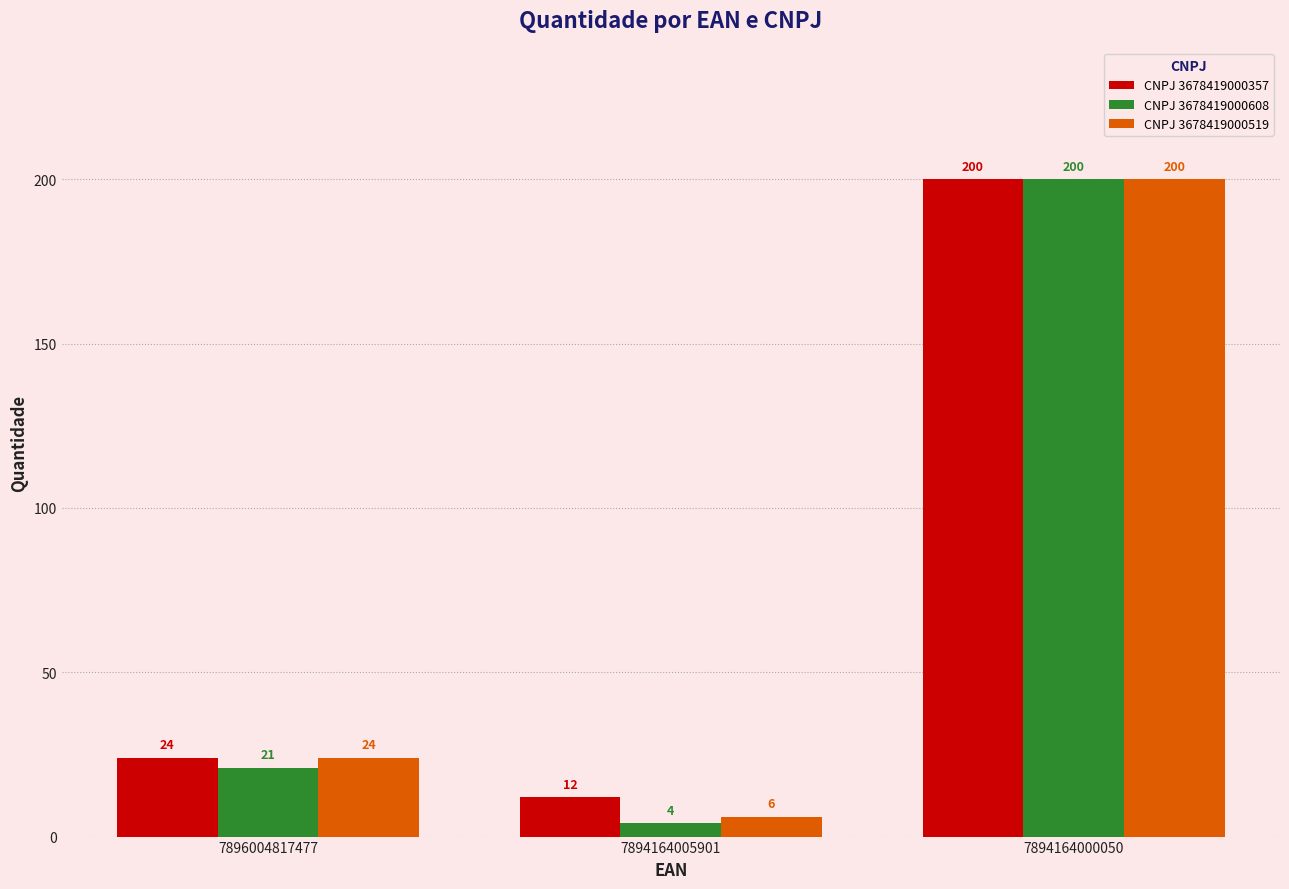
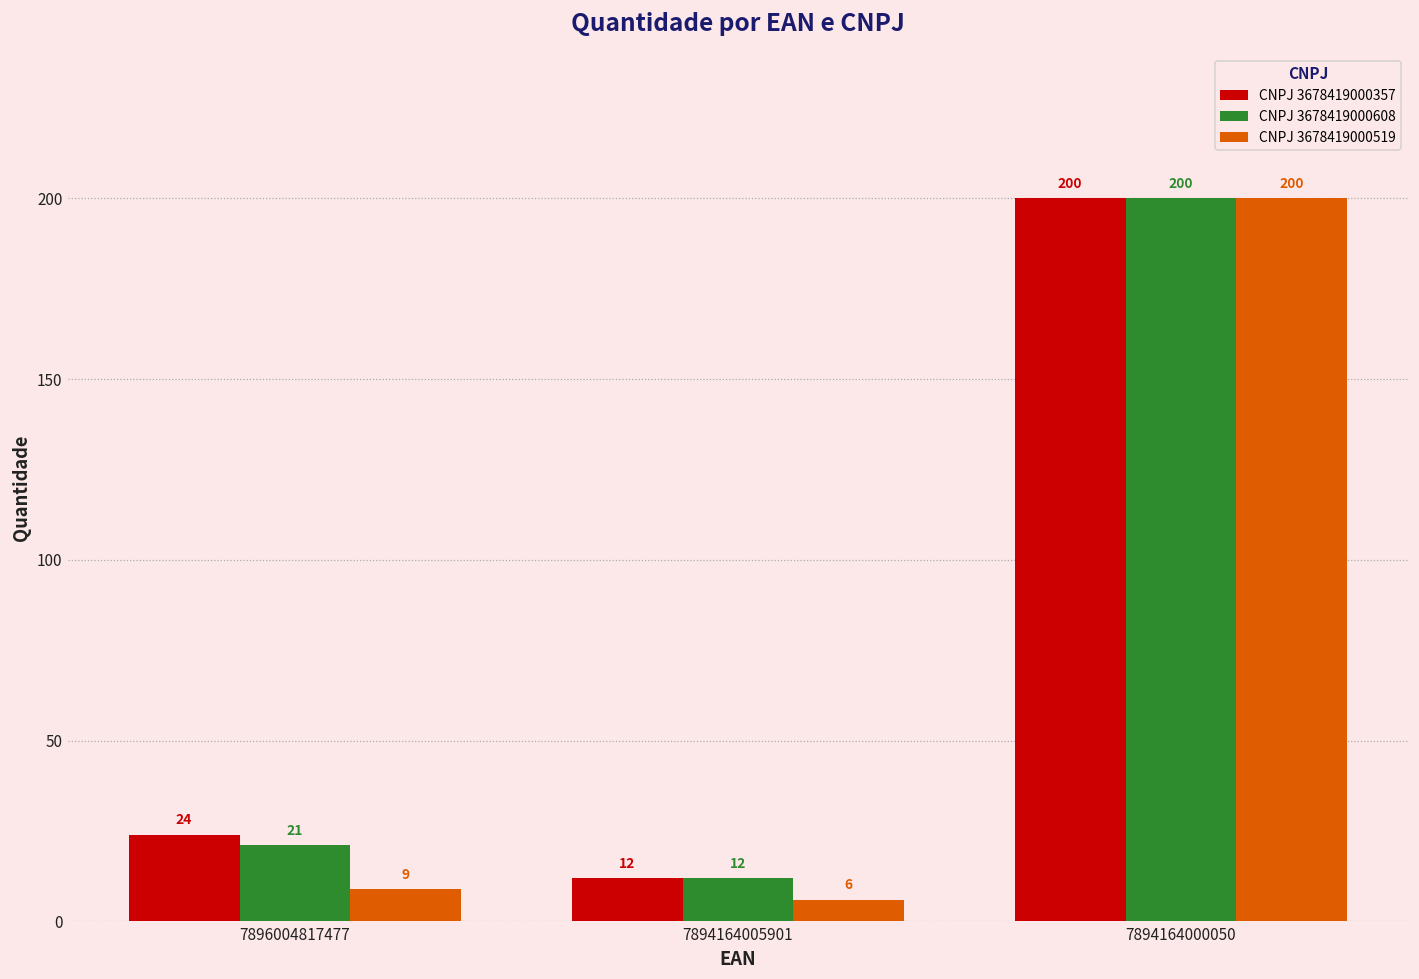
  {
    "CNPJ 3678419000357": {
      "7896004817477": 24,
      "7894164005901": 12,
      "7894164000050": 200
    },
    "CNPJ 3678419000608": {
      "7896004817477": 21,
-     "7894164005901": 4,
+     "7894164005901": 12,
      "7894164000050": 200
    },
    "CNPJ 3678419000519": {
-     "7896004817477": 24,
+     "7896004817477": 9,
      "7894164005901": 6,
      "7894164000050": 200
    }
  }
